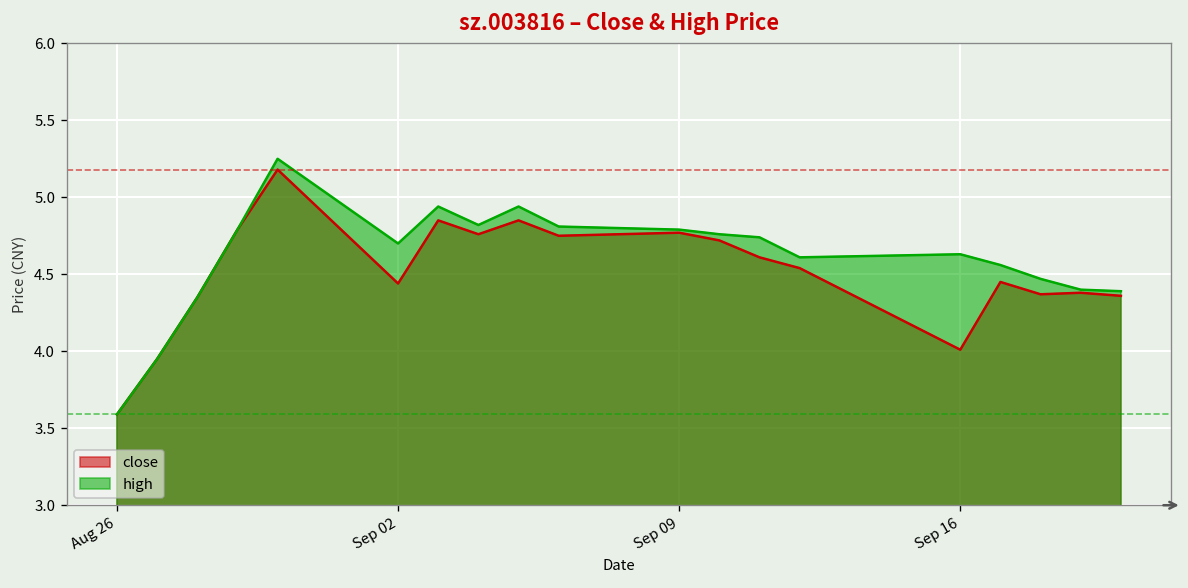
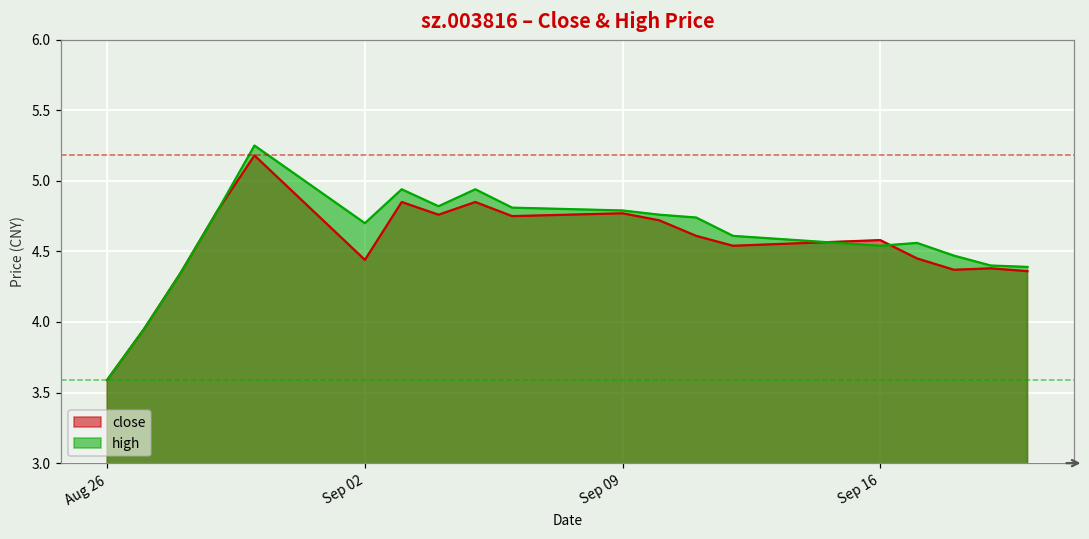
  {
    "close": {
      "Sep 02": 4.44,
-     "Sep 16": 4.01
+     "Sep 16": 4.58
    },
    "high": {
      "Sep 02": 4.70,
-     "Sep 16": 4.63
+     "Sep 16": 4.54
    }
  }
